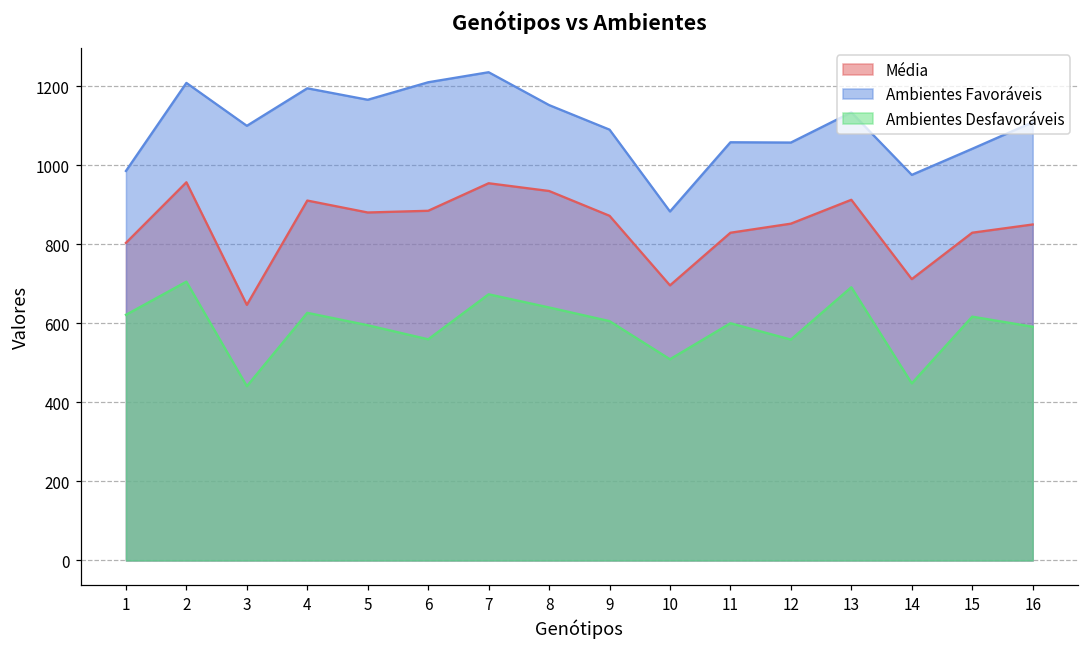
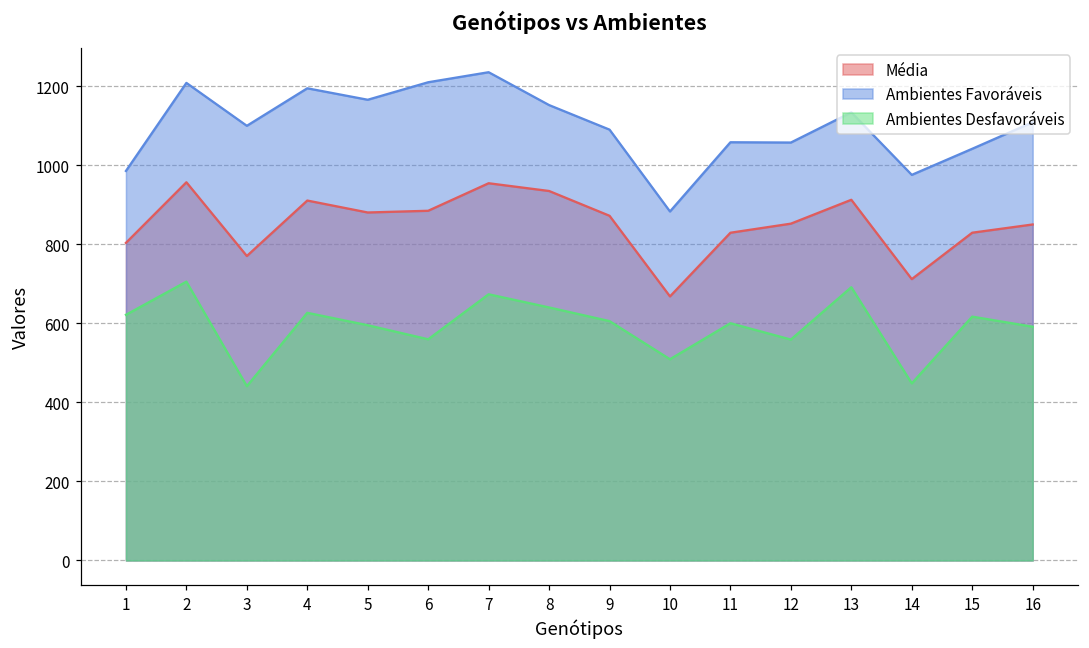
  {
    "Média": {
      "1": 800,
      "2": 960,
-     "3": 650,
+     "3": 770,
      "4": 910,
      "5": 880,
      "6": 880,
      "7": 950,
      "8": 930,
      "9": 870,
-     "10": 700,
+     "10": 670,
      "11": 830,
      "12": 850,
      "13": 910,
      "14": 710,
      "15": 830,
      "16": 850
    },
    "Ambientes Favoráveis": {
      "1": 990,
      "2": 1210,
      "3": 1100,
      "4": 1190,
      "5": 1170,
      "6": 1210,
      "7": 1240,
      "8": 1150,
      "9": 1090,
      "10": 880,
      "11": 1060,
      "12": 1060,
      "14": 980,
      "15": 1040
    },
    "Ambientes Desfavoráveis": {
      "1": 620,
      "2": 710,
      "3": 440,
      "4": 630,
      "5": 600,
      "6": 560,
      "7": 670,
      "8": 640,
      "9": 610,
      "10": 510,
      "11": 600,
      "12": 560,
      "13": 690,
      "14": 450,
      "15": 620,
      "16": 590
    }
  }
